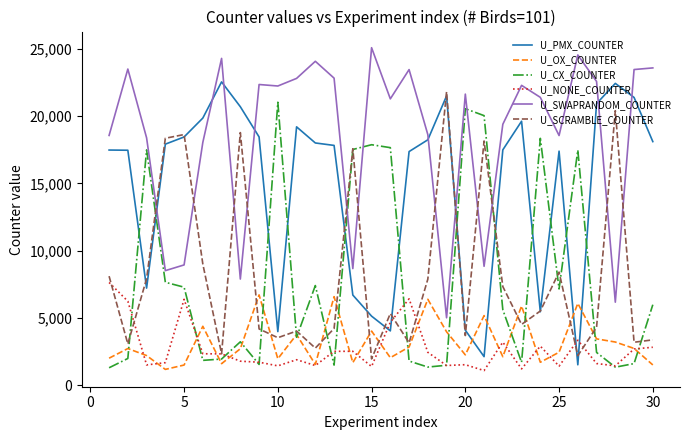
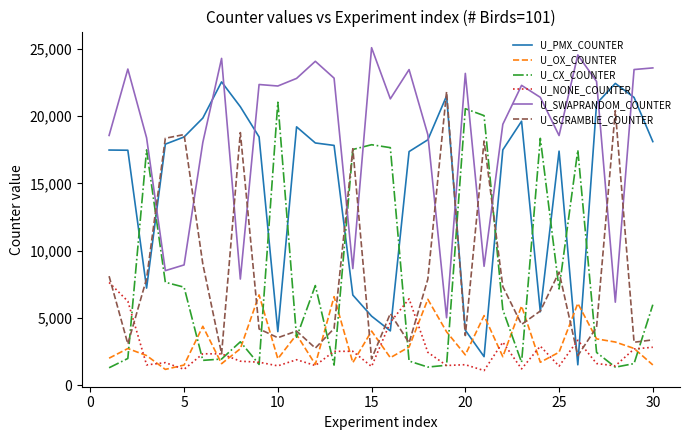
  {
    "U_PMX_COUNTER": {
      "10": "4,000",
      "15": "5,100",
      "20": "4,100",
      "25": "17,400",
      "30": "18,100"
    },
    "U_OX_COUNTER": {
      "5": "1,500",
      "10": "2,000",
      "15": "4,000",
      "20": "2,300",
      "25": "2,500",
      "30": "1,500"
    },
    "U_CX_COUNTER": {
      "5": "7,300",
      "10": "21,000",
      "15": "17,900",
      "20": "20,500",
      "25": "7,200",
      "30": "6,000"
    },
    "U_NONE_COUNTER": {
-     "5": "6,400",
+     "5": "1,200",
      "10": "1,400",
      "15": "1,400",
      "20": "1,500",
      "25": "1,400",
      "30": "2,800"
    },
    "U_SWAPRANDOM_COUNTER": {
      "5": "8,900",
      "10": "22,200",
      "15": "25,100",
-     "20": "21,600",
+     "20": "23,200",
      "25": "18,600",
      "30": "23,600"
    },
    "U_SCRAMBLE_COUNTER": {
      "10": "3,500",
      "15": "2,000",
      "20": "3,700",
      "25": "8,400",
      "30": "3,400"
    }
  }
